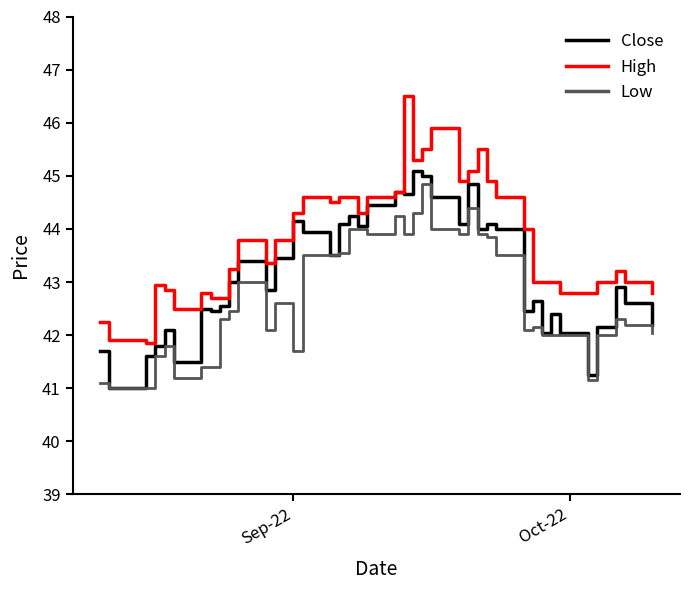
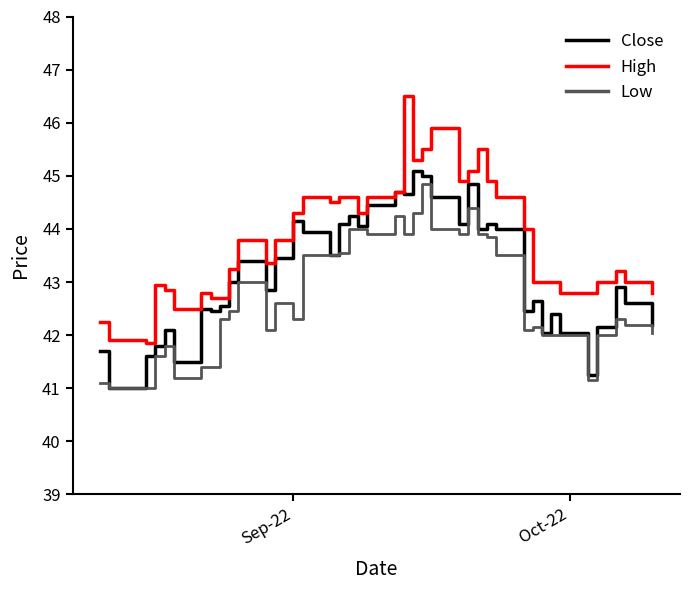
  {
    "Close": {
      "Sep-22": 44.2
    },
    "High": {
      "Sep-22": 44.3
    },
    "Low": {
-     "Sep-22": 41.7
+     "Sep-22": 42.3
    }
  }
